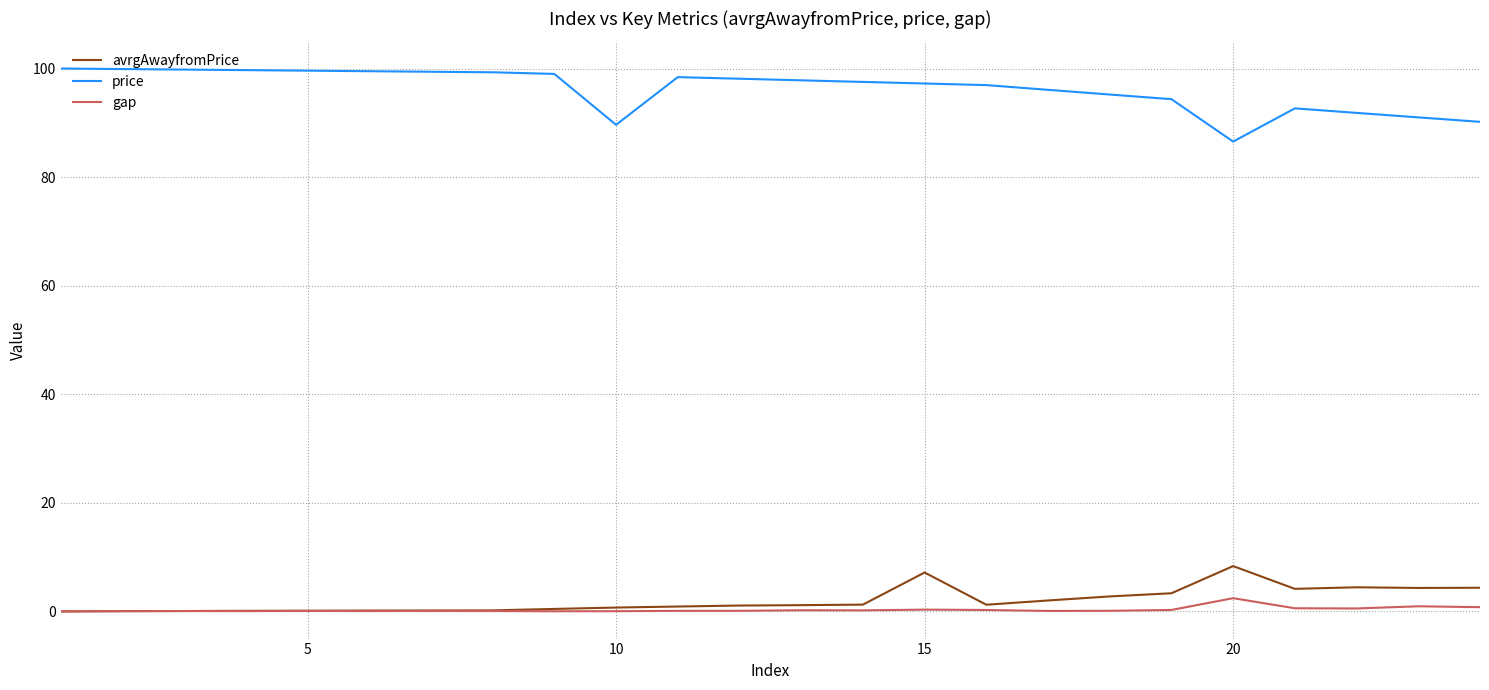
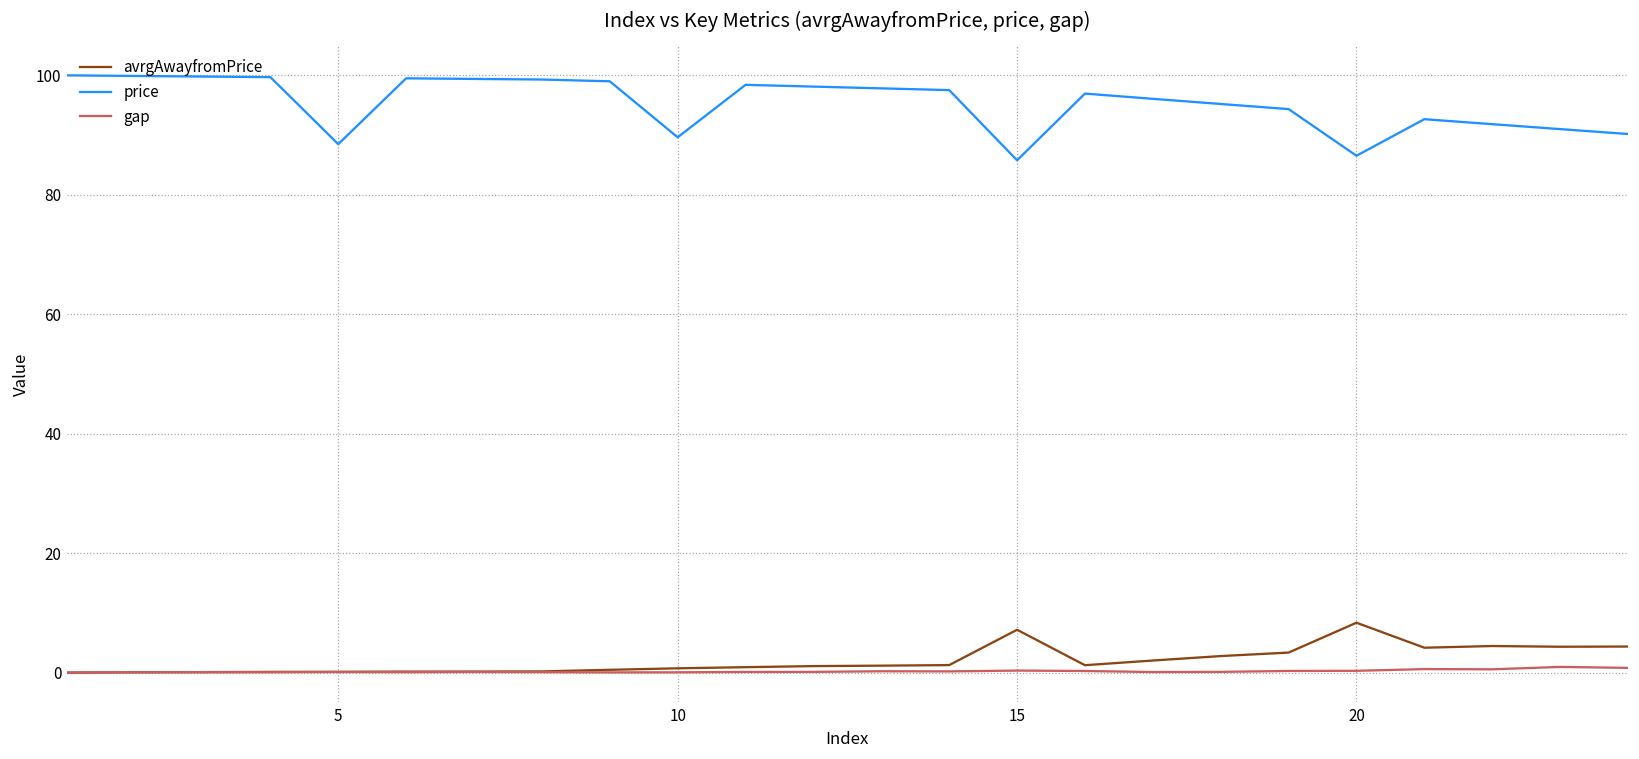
  {
    "avrgAwayfromPrice": {
      "10": 1,
      "15": 7,
      "20": 8
    },
    "price": {
-     "5": 100,
+     "5": 88,
      "10": 90,
-     "15": 97,
+     "15": 86,
      "20": 87
    },
    "gap": {
      "10": 0,
      "15": 0,
-     "20": 2
+     "20": 0
    }
  }
